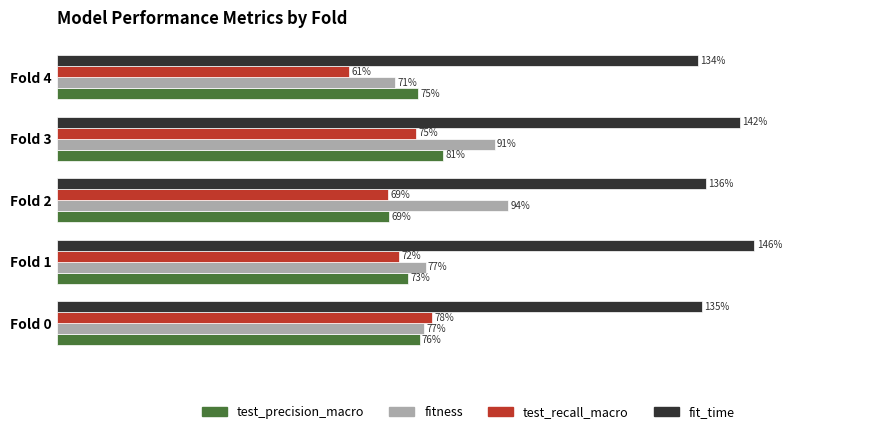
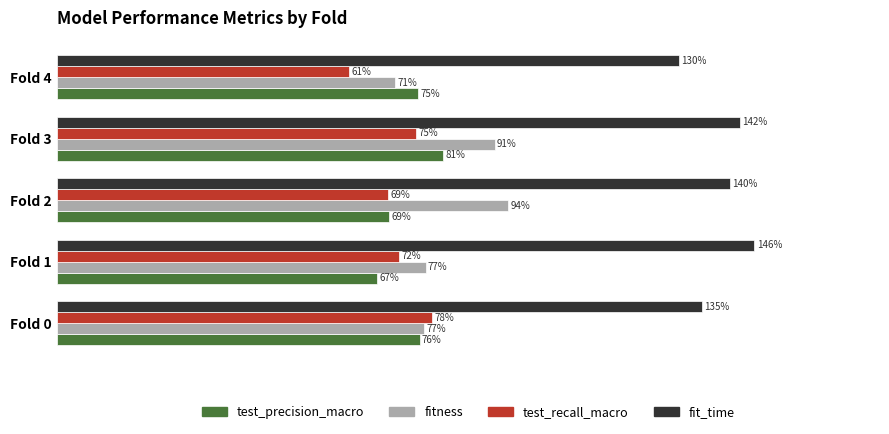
  {
    "test_precision_macro": {
      "Fold 4": "75%",
      "Fold 3": "81%",
      "Fold 2": "69%",
-     "Fold 1": "73%",
+     "Fold 1": "67%",
      "Fold 0": "76%"
    },
    "fitness": {
      "Fold 4": "71%",
      "Fold 3": "91%",
      "Fold 2": "94%",
      "Fold 1": "77%",
      "Fold 0": "77%"
    },
    "test_recall_macro": {
      "Fold 4": "61%",
      "Fold 3": "75%",
      "Fold 2": "69%",
      "Fold 1": "72%",
      "Fold 0": "78%"
    },
    "fit_time": {
-     "Fold 4": "134%",
+     "Fold 4": "130%",
      "Fold 3": "142%",
-     "Fold 2": "136%",
+     "Fold 2": "140%",
      "Fold 1": "146%",
      "Fold 0": "135%"
    }
  }
